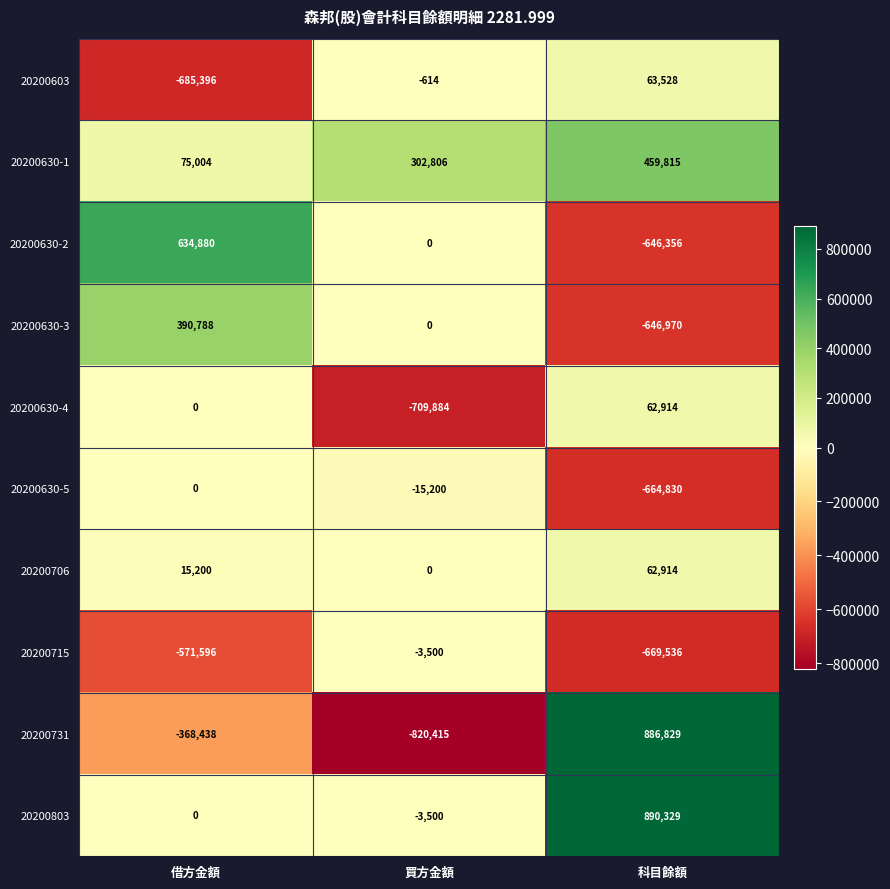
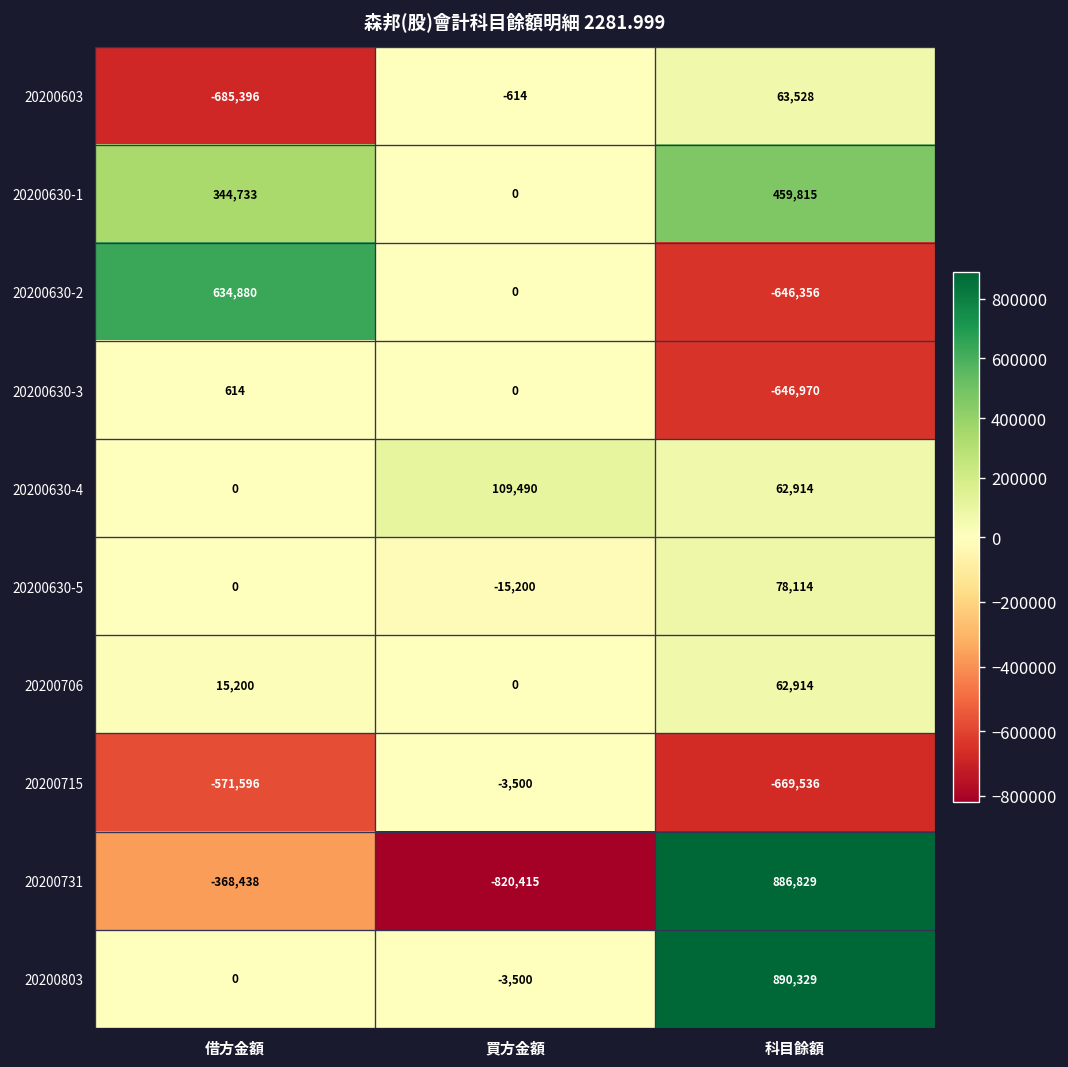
  {
    "20200603": {
      "借方金額": "-685,396",
      "買方金額": "-614",
      "科目餘額": "63,528"
    },
    "20200630-1": {
-     "借方金額": "75,004",
-     "買方金額": "302,806",
+     "借方金額": "344,733",
+     "買方金額": "0",
      "科目餘額": "459,815"
    },
    "20200630-2": {
      "借方金額": "634,880",
      "買方金額": "0",
      "科目餘額": "-646,356"
    },
    "20200630-3": {
-     "借方金額": "390,788",
+     "借方金額": "614",
      "買方金額": "0",
      "科目餘額": "-646,970"
    },
    "20200630-4": {
      "借方金額": "0",
-     "買方金額": "-709,884",
+     "買方金額": "109,490",
      "科目餘額": "62,914"
    },
    "20200630-5": {
      "借方金額": "0",
      "買方金額": "-15,200",
-     "科目餘額": "-664,830"
+     "科目餘額": "78,114"
    },
    "20200706": {
      "借方金額": "15,200",
      "買方金額": "0",
      "科目餘額": "62,914"
    },
    "20200715": {
      "借方金額": "-571,596",
      "買方金額": "-3,500",
      "科目餘額": "-669,536"
    },
    "20200731": {
      "借方金額": "-368,438",
      "買方金額": "-820,415",
      "科目餘額": "886,829"
    },
    "20200803": {
      "借方金額": "0",
      "買方金額": "-3,500",
      "科目餘額": "890,329"
    }
  }
